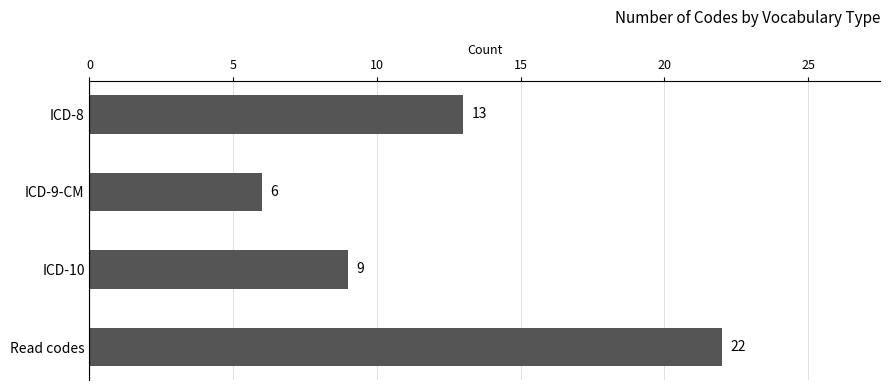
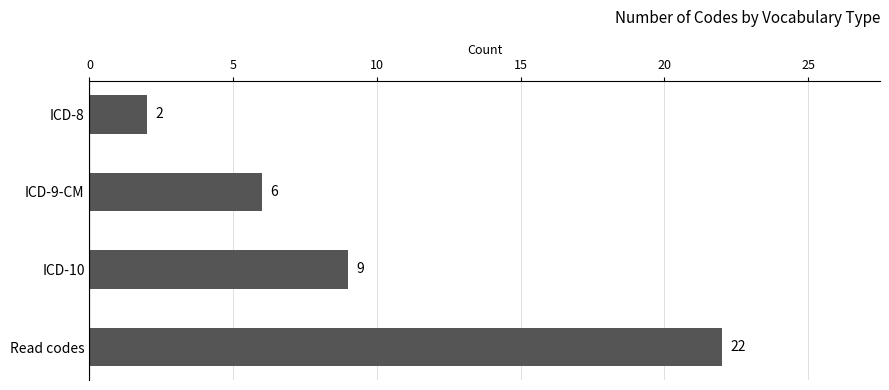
  {
-   "ICD-8": 13,
+   "ICD-8": 2,
    "ICD-9-CM": 6,
    "ICD-10": 9,
    "Read codes": 22
  }
